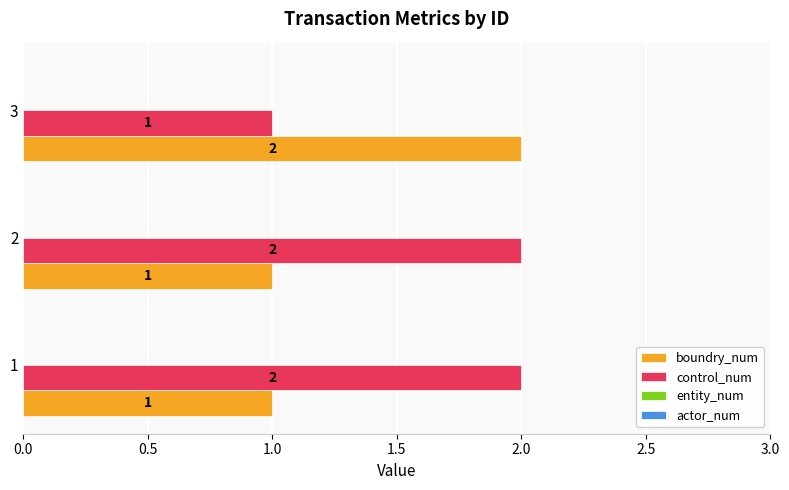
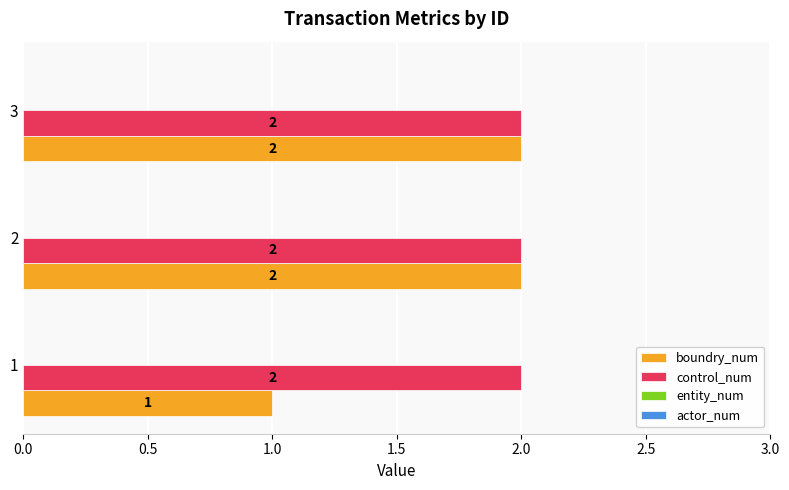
  {
    "boundry_num": {
      "3": 2,
-     "2": 1,
+     "2": 2,
      "1": 1
    },
    "control_num": {
-     "3": 1,
+     "3": 2,
      "2": 2,
      "1": 2
    },
    "entity_num": {
      "3": 0.00,
      "2": 0.00,
      "1": 0.00
    },
    "actor_num": {
      "3": 0.00,
      "2": 0.00,
      "1": 0.00
    }
  }
